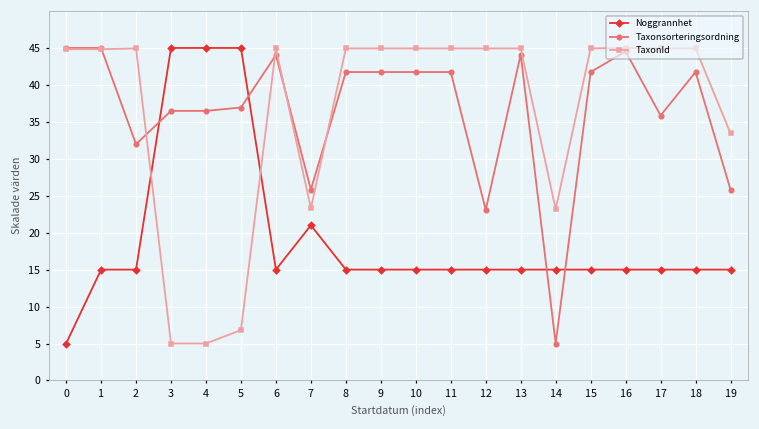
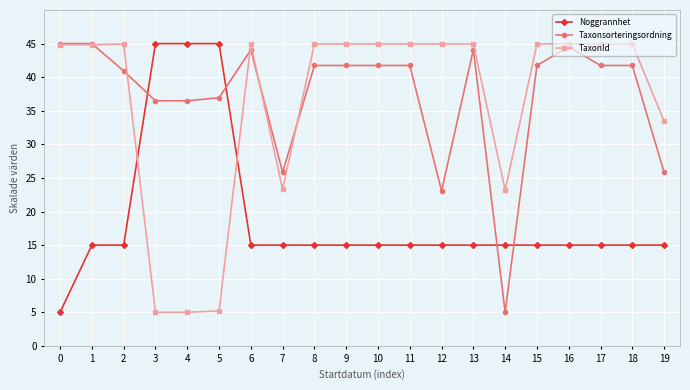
  {
    "Noggrannhet": {
      "0": 5,
      "1": 15,
      "2": 15,
      "3": 45,
      "4": 45,
      "5": 45,
      "6": 15,
-     "7": 21,
+     "7": 15,
      "8": 15,
      "9": 15,
      "10": 15,
      "11": 15,
      "12": 15,
      "13": 15,
      "14": 15,
      "15": 15,
      "16": 15,
      "17": 15,
      "18": 15,
      "19": 15
    },
    "Taxonsorteringsordning": {
-     "2": 32,
+     "2": 41,
      "3": 36,
      "4": 36,
      "5": 37,
      "6": 44,
      "7": 26,
      "8": 42,
      "9": 42,
      "10": 42,
      "11": 42,
      "12": 23,
      "13": 44,
      "14": 5,
      "15": 42,
-     "17": 36,
+     "17": 42,
      "18": 42,
      "19": 26
    },
    "TaxonId": {
      "2": 45,
      "3": 5,
      "4": 5,
-     "5": 7,
+     "5": 5,
      "6": 45,
      "7": 23,
      "8": 45,
      "9": 45,
      "10": 45,
      "11": 45,
      "12": 45,
      "13": 45,
      "14": 23,
      "15": 45,
      "19": 33
    }
  }
